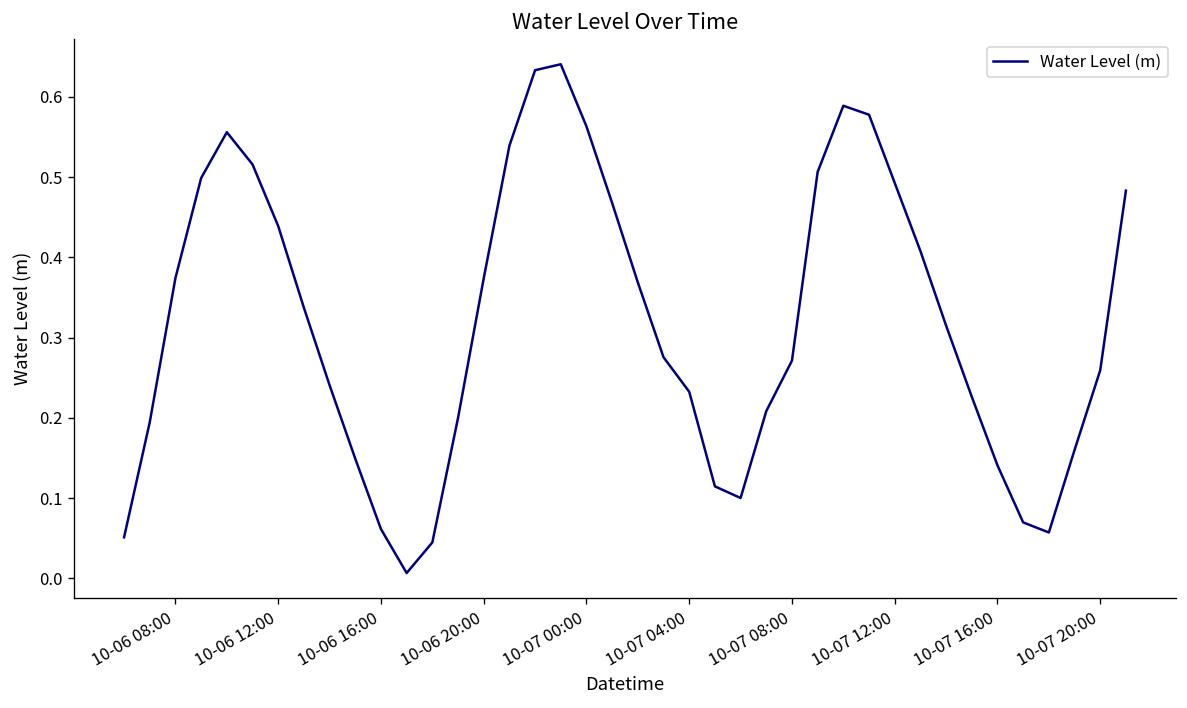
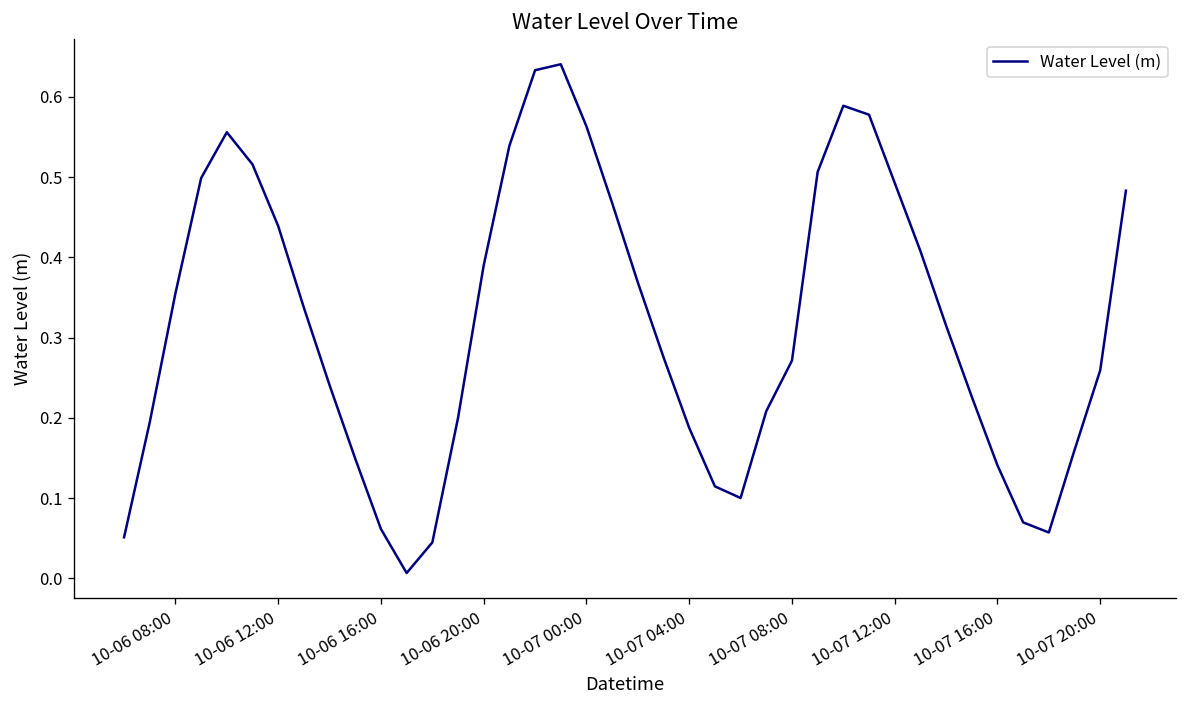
  {
-   "10-06 08:00": 0.37,
+   "10-06 08:00": 0.36,
    "10-06 12:00": 0.44,
    "10-06 16:00": 0.06,
-   "10-06 20:00": 0.37,
+   "10-06 20:00": 0.39,
    "10-07 00:00": 0.56,
-   "10-07 04:00": 0.23,
+   "10-07 04:00": 0.19,
    "10-07 08:00": 0.27,
    "10-07 12:00": 0.49,
    "10-07 16:00": 0.14,
    "10-07 20:00": 0.26
  }
